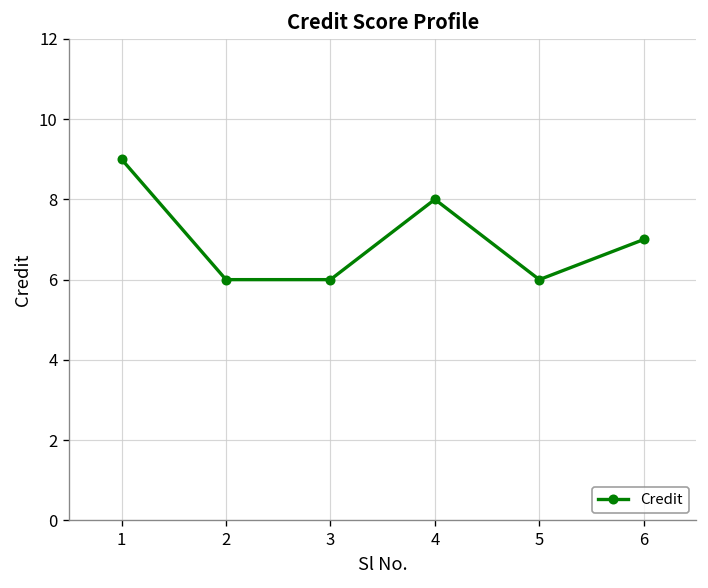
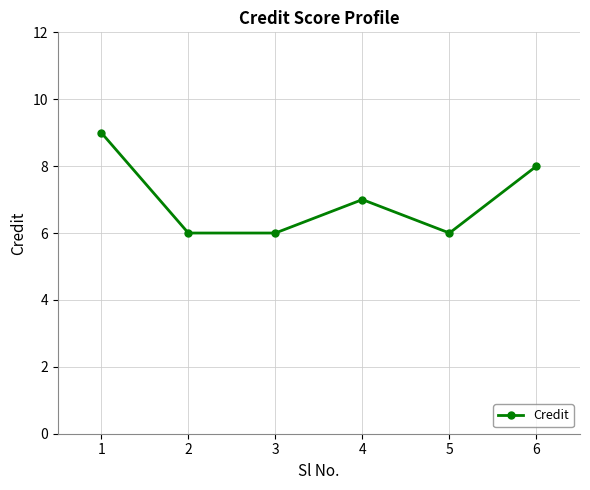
  {
    "1": 9,
    "2": 6,
    "3": 6,
-   "4": 8,
+   "4": 7,
    "5": 6,
-   "6": 7
+   "6": 8
  }
